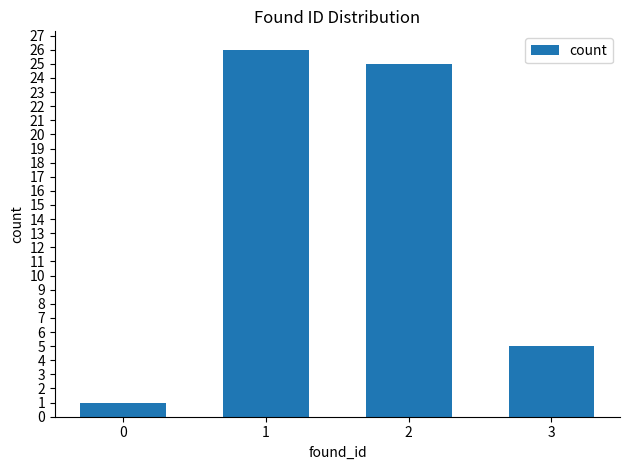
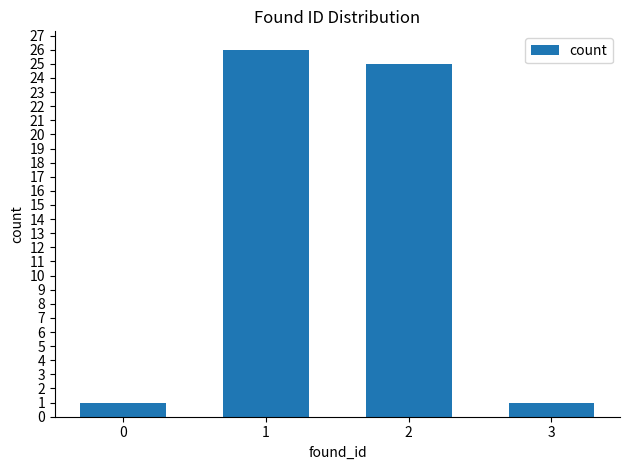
  {
    "0": 1,
    "1": 26,
    "2": 25,
-   "3": 5
+   "3": 1
  }
